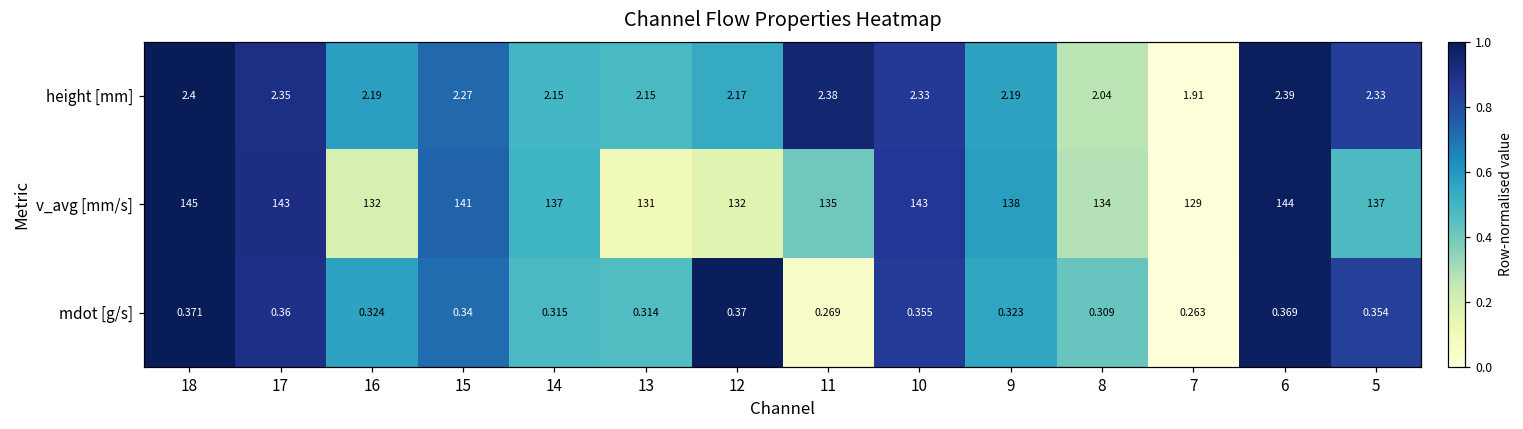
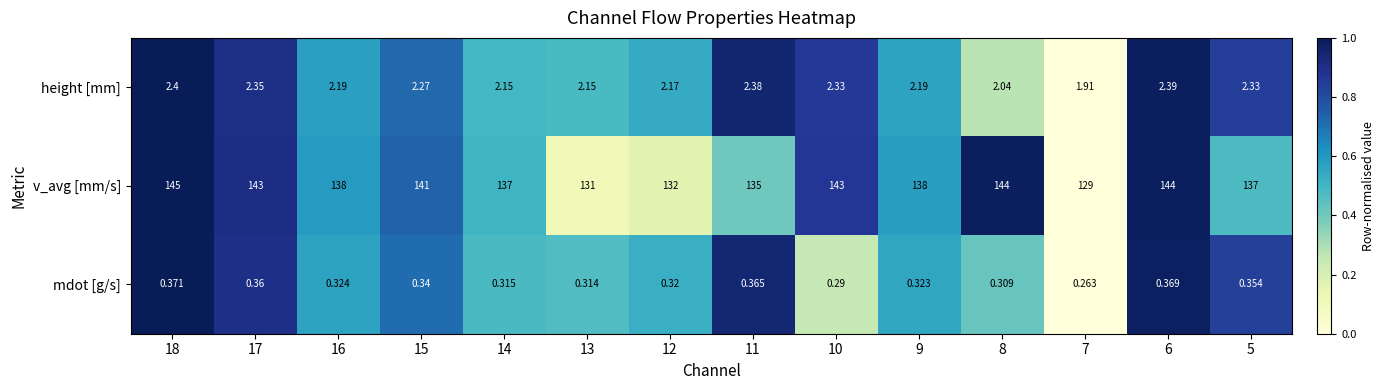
  {
    "height [mm]": {
      "18": 2.4,
      "17": 2.35,
      "16": 2.19,
      "15": 2.27,
      "14": 2.15,
      "13": 2.15,
      "12": 2.17,
      "11": 2.38,
      "10": 2.33,
      "9": 2.19,
      "8": 2.04,
      "7": 1.91,
      "6": 2.39,
      "5": 2.33
    },
    "v_avg [mm/s]": {
      "18": 145,
      "17": 143,
-     "16": 132,
+     "16": 138,
      "15": 141,
      "14": 137,
      "13": 131,
      "12": 132,
      "11": 135,
      "10": 143,
      "9": 138,
-     "8": 134,
+     "8": 144,
      "7": 129,
      "6": 144,
      "5": 137
    },
    "mdot [g/s]": {
      "18": 0.371,
      "17": 0.36,
      "16": 0.324,
      "15": 0.34,
      "14": 0.315,
      "13": 0.314,
-     "12": 0.37,
-     "11": 0.269,
-     "10": 0.355,
+     "12": 0.32,
+     "11": 0.365,
+     "10": 0.29,
      "9": 0.323,
      "8": 0.309,
      "7": 0.263,
      "6": 0.369,
      "5": 0.354
    }
  }
